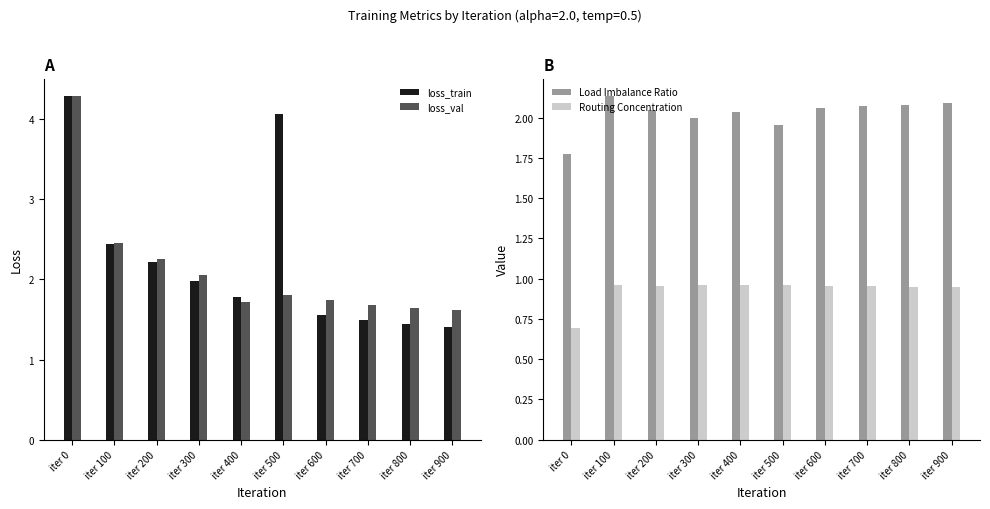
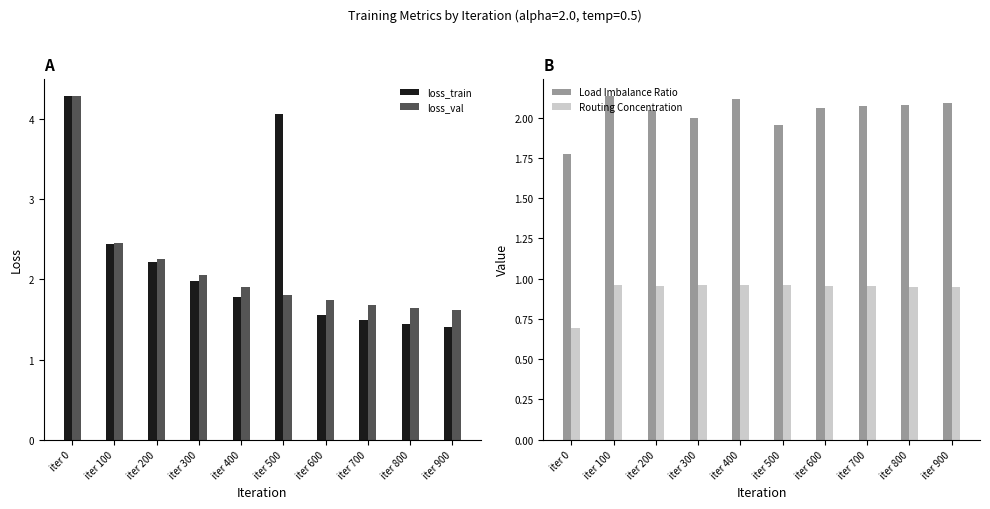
  {
    "A": {
      "loss_train": {
        "iter 0": 4.3,
        "iter 100": 2.4,
        "iter 200": 2.2,
        "iter 300": 2.0,
        "iter 400": 1.8,
        "iter 500": 4.1,
        "iter 600": 1.6,
        "iter 700": 1.5,
        "iter 800": 1.4,
        "iter 900": 1.4
      },
      "loss_val": {
        "iter 0": 4.3,
        "iter 100": 2.5,
        "iter 200": 2.2,
        "iter 300": 2.1,
-       "iter 400": 1.7,
+       "iter 400": 1.9,
        "iter 500": 1.8,
        "iter 600": 1.7,
        "iter 700": 1.7,
        "iter 800": 1.6,
        "iter 900": 1.6
      }
    },
    "B": {
      "Load Imbalance Ratio": {
        "iter 0": 1.77,
        "iter 100": 2.14,
        "iter 200": 2.05,
        "iter 300": 2.00,
-       "iter 400": 2.04,
+       "iter 400": 2.12,
        "iter 500": 1.96,
        "iter 600": 2.06,
        "iter 700": 2.07,
        "iter 800": 2.08,
        "iter 900": 2.09
      },
      "Routing Concentration": {
        "iter 0": 0.69,
        "iter 100": 0.96,
        "iter 200": 0.95,
        "iter 300": 0.96,
        "iter 400": 0.96,
        "iter 500": 0.96,
        "iter 600": 0.96,
        "iter 700": 0.95,
        "iter 800": 0.95,
        "iter 900": 0.95
      }
    }
  }
